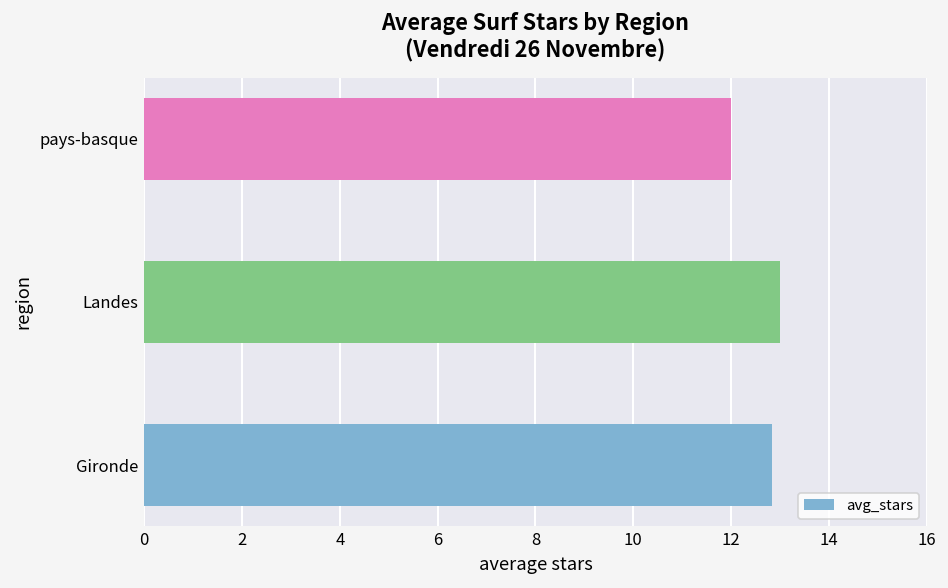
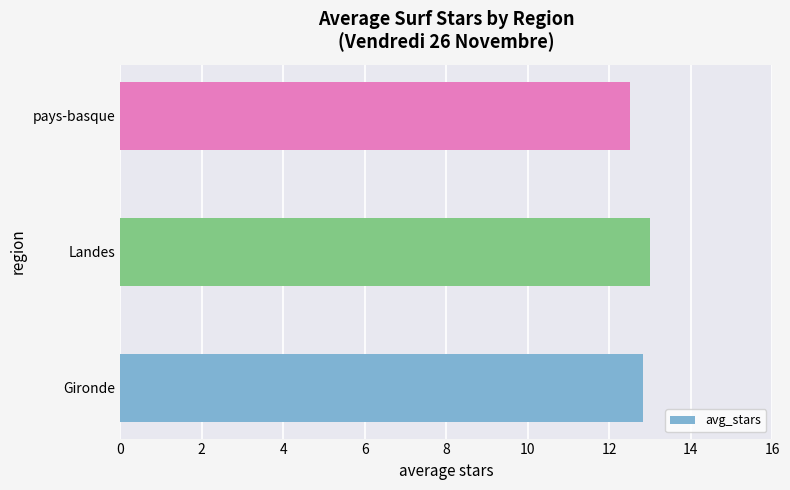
  {
-   "pays-basque": 12.0,
+   "pays-basque": 12.5,
    "Landes": 13.0,
    "Gironde": 12.8
  }
